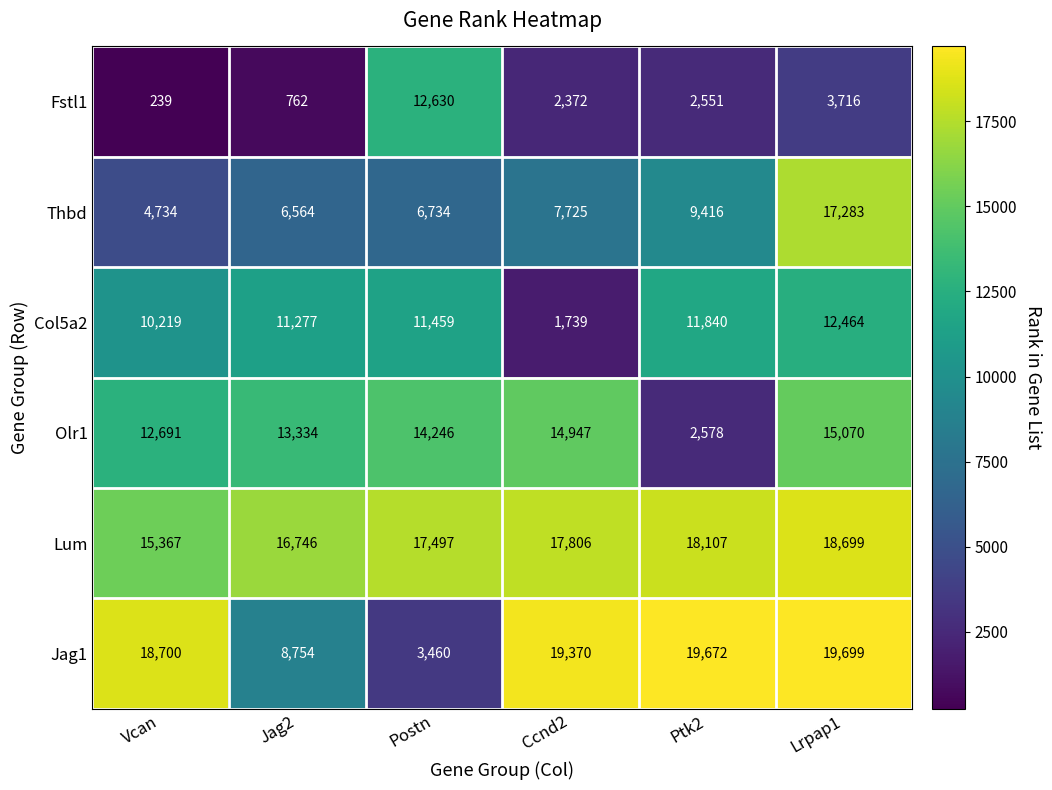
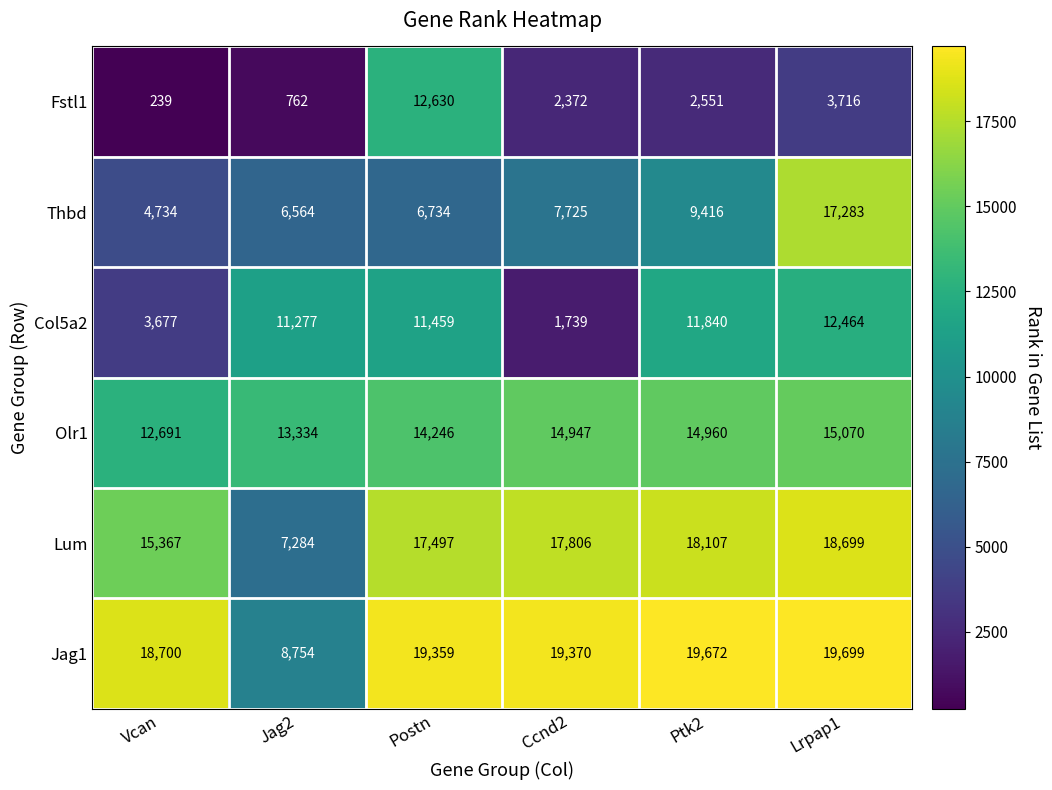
  {
    "Fstl1": {
      "Vcan": "239",
      "Jag2": "762",
      "Postn": "12,630",
      "Ccnd2": "2,372",
      "Ptk2": "2,551",
      "Lrpap1": "3,716"
    },
    "Thbd": {
      "Vcan": "4,734",
      "Jag2": "6,564",
      "Postn": "6,734",
      "Ccnd2": "7,725",
      "Ptk2": "9,416",
      "Lrpap1": "17,283"
    },
    "Col5a2": {
-     "Vcan": "10,219",
+     "Vcan": "3,677",
      "Jag2": "11,277",
      "Postn": "11,459",
      "Ccnd2": "1,739",
      "Ptk2": "11,840",
      "Lrpap1": "12,464"
    },
    "Olr1": {
      "Vcan": "12,691",
      "Jag2": "13,334",
      "Postn": "14,246",
      "Ccnd2": "14,947",
-     "Ptk2": "2,578",
+     "Ptk2": "14,960",
      "Lrpap1": "15,070"
    },
    "Lum": {
      "Vcan": "15,367",
-     "Jag2": "16,746",
+     "Jag2": "7,284",
      "Postn": "17,497",
      "Ccnd2": "17,806",
      "Ptk2": "18,107",
      "Lrpap1": "18,699"
    },
    "Jag1": {
      "Vcan": "18,700",
      "Jag2": "8,754",
-     "Postn": "3,460",
+     "Postn": "19,359",
      "Ccnd2": "19,370",
      "Ptk2": "19,672",
      "Lrpap1": "19,699"
    }
  }
